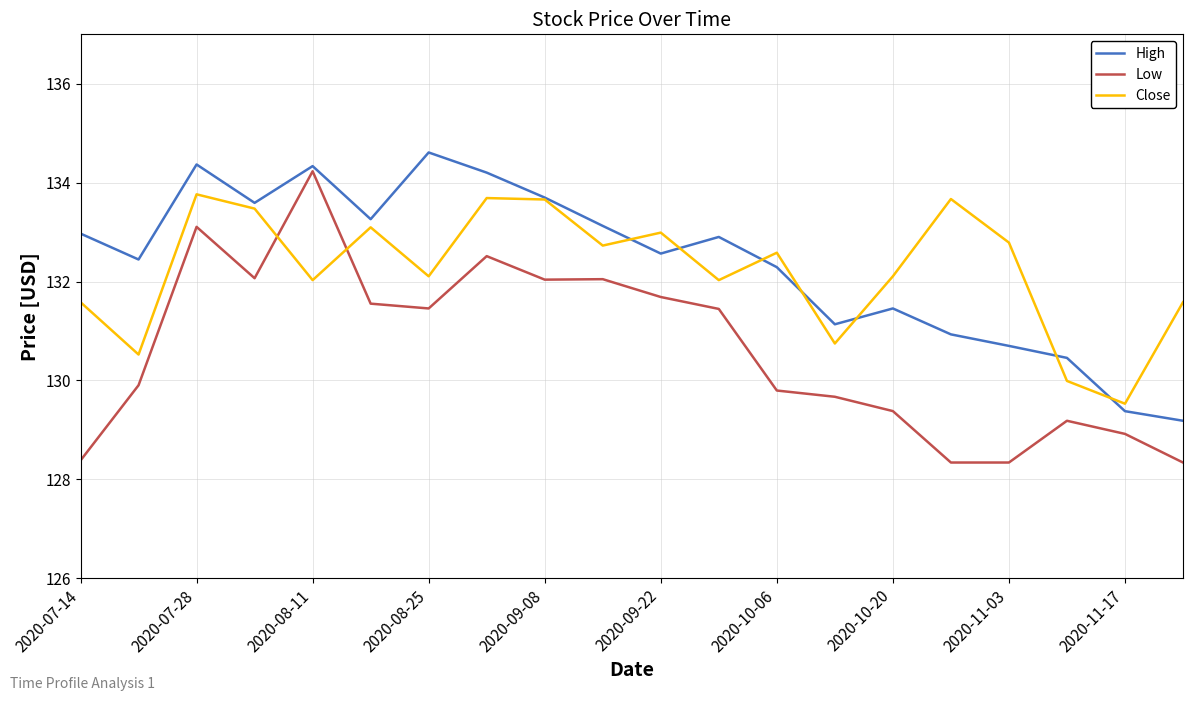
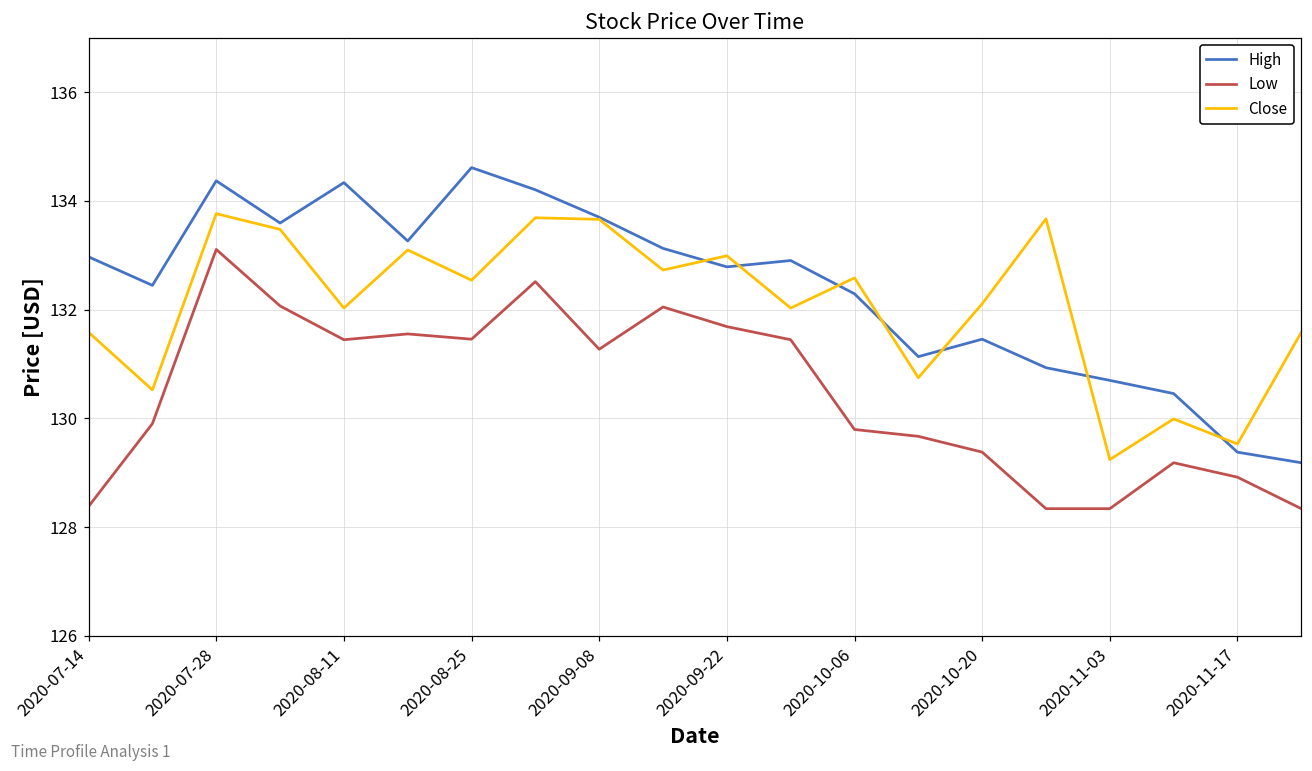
  {
    "High": {
      "2020-07-14": 133.0,
      "2020-07-28": 134.4,
      "2020-08-11": 134.3,
      "2020-08-25": 134.6,
-     "2020-09-22": 132.6,
+     "2020-09-22": 132.8,
      "2020-10-06": 132.3,
      "2020-10-20": 131.5,
      "2020-11-03": 130.7,
      "2020-11-17": 129.4
    },
    "Low": {
      "2020-07-14": 128.4,
      "2020-07-28": 133.1,
-     "2020-08-11": 134.2,
+     "2020-08-11": 131.4,
      "2020-08-25": 131.5,
-     "2020-09-08": 132.0,
+     "2020-09-08": 131.3,
      "2020-09-22": 131.7,
      "2020-10-06": 129.8,
      "2020-10-20": 129.4,
      "2020-11-03": 128.3,
      "2020-11-17": 128.9
    },
    "Close": {
      "2020-07-14": 131.6,
      "2020-07-28": 133.8,
      "2020-08-11": 132.0,
-     "2020-08-25": 132.1,
+     "2020-08-25": 132.5,
      "2020-09-22": 133.0,
      "2020-10-06": 132.6,
      "2020-10-20": 132.1,
-     "2020-11-03": 132.8,
+     "2020-11-03": 129.2,
      "2020-11-17": 129.5
    }
  }
